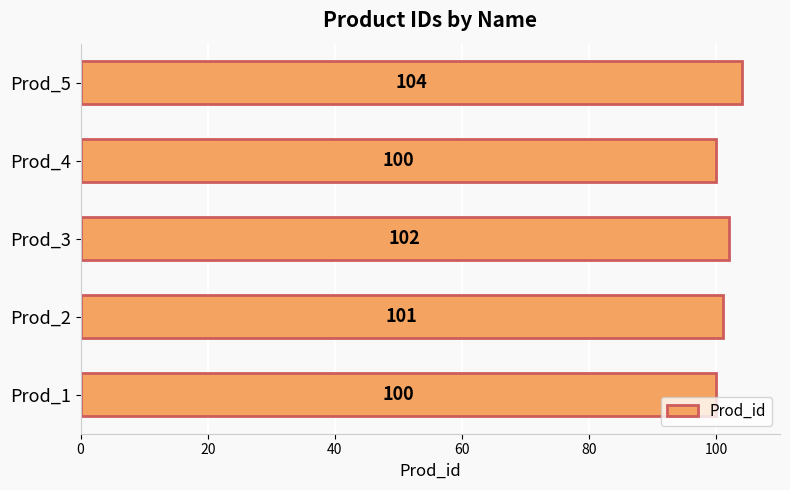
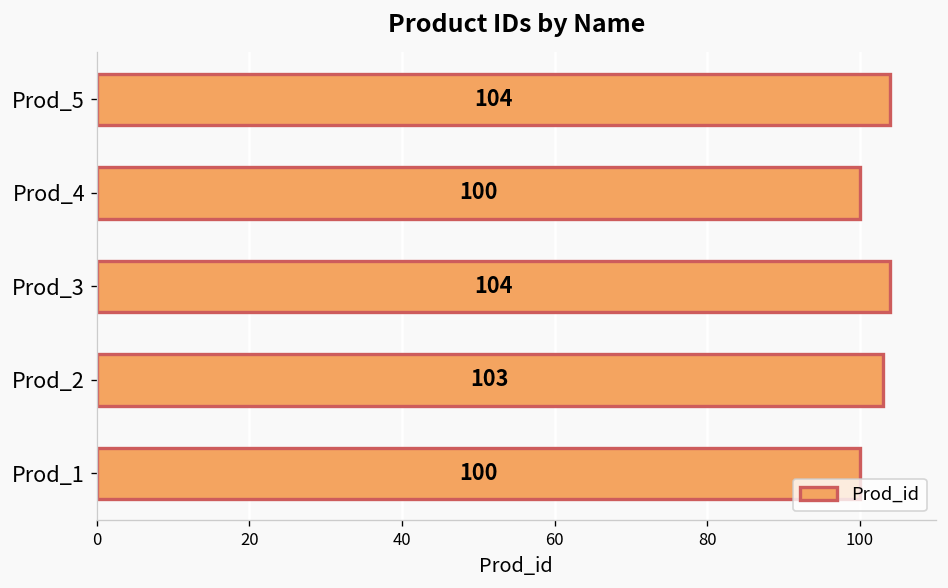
  {
    "Prod_5": 104,
    "Prod_4": 100,
-   "Prod_3": 102,
-   "Prod_2": 101,
+   "Prod_3": 104,
+   "Prod_2": 103,
    "Prod_1": 100
  }
